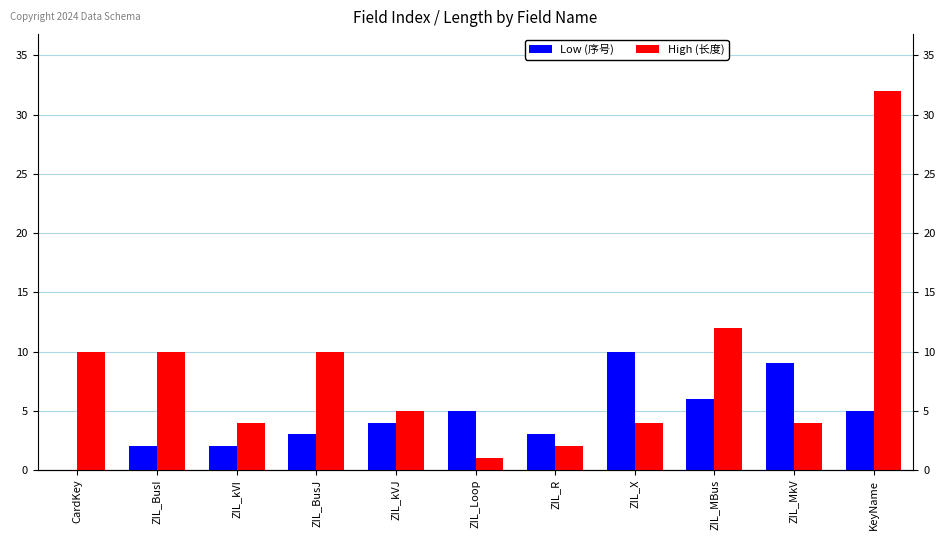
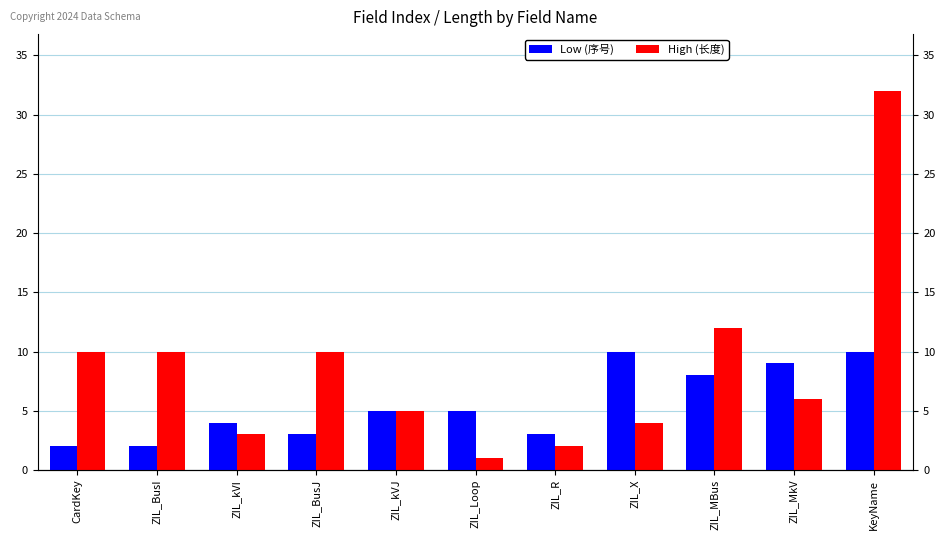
  {
    "Low (序号)": {
-     "CardKey": 0,
+     "CardKey": 2,
      "ZIL_BusI": 2,
-     "ZIL_kVI": 2,
+     "ZIL_kVI": 4,
      "ZIL_BusJ": 3,
-     "ZIL_kVJ": 4,
+     "ZIL_kVJ": 5,
      "ZIL_Loop": 5,
      "ZIL_R": 3,
      "ZIL_X": 10,
-     "ZIL_MBus": 6,
+     "ZIL_MBus": 8,
      "ZIL_MkV": 9,
-     "KeyName": 5
+     "KeyName": 10
    },
    "High (长度)": {
      "CardKey": 10,
      "ZIL_BusI": 10,
-     "ZIL_kVI": 4,
+     "ZIL_kVI": 3,
      "ZIL_BusJ": 10,
      "ZIL_kVJ": 5,
      "ZIL_Loop": 1,
      "ZIL_R": 2,
      "ZIL_X": 4,
      "ZIL_MBus": 12,
-     "ZIL_MkV": 4,
+     "ZIL_MkV": 6,
      "KeyName": 32
    }
  }
